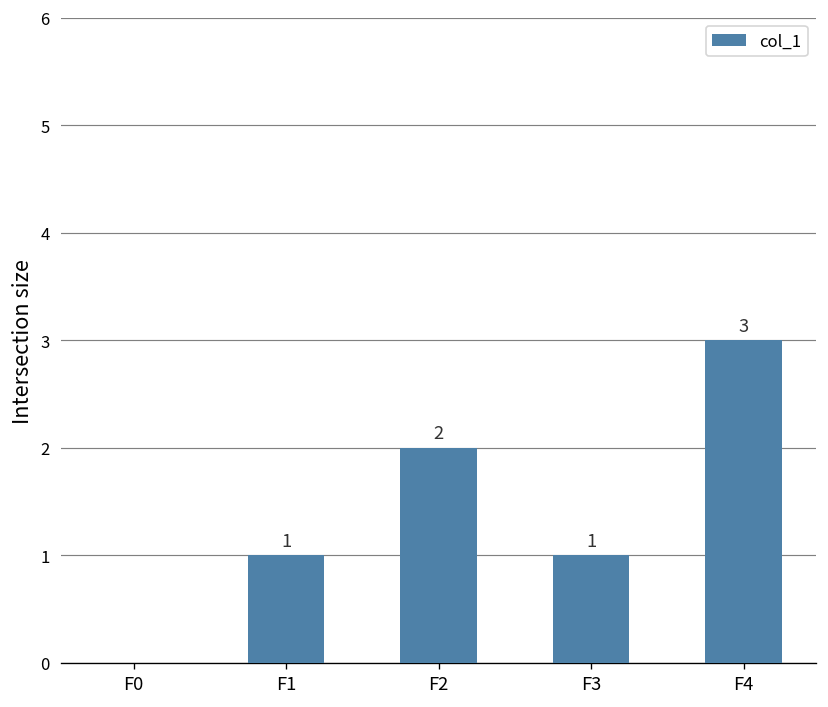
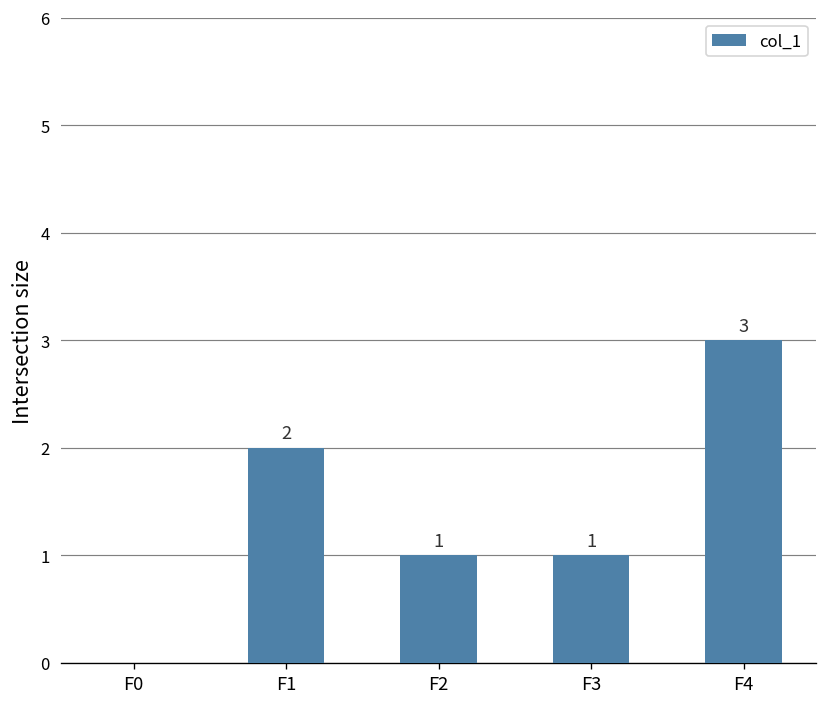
  {
-   "F1": 1,
-   "F2": 2,
+   "F1": 2,
+   "F2": 1,
    "F3": 1,
    "F4": 3
  }
